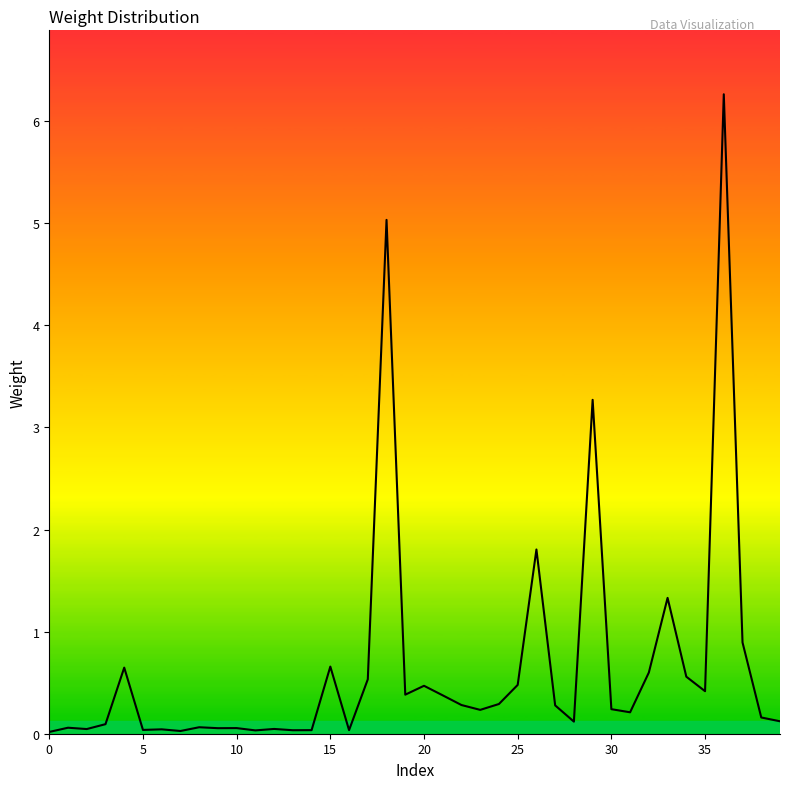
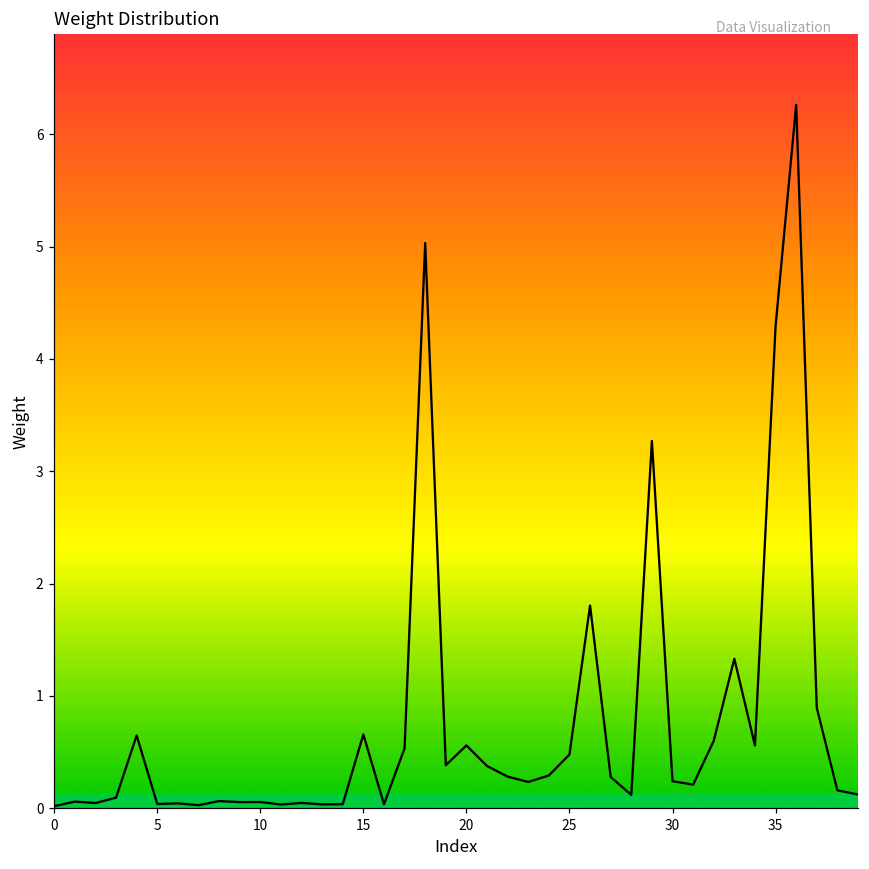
  {
    "15": 0.66,
-   "20": 0.47,
+   "20": 0.56,
    "25": 0.48,
    "30": 0.24,
-   "35": 0.42
+   "35": 4.29
  }
